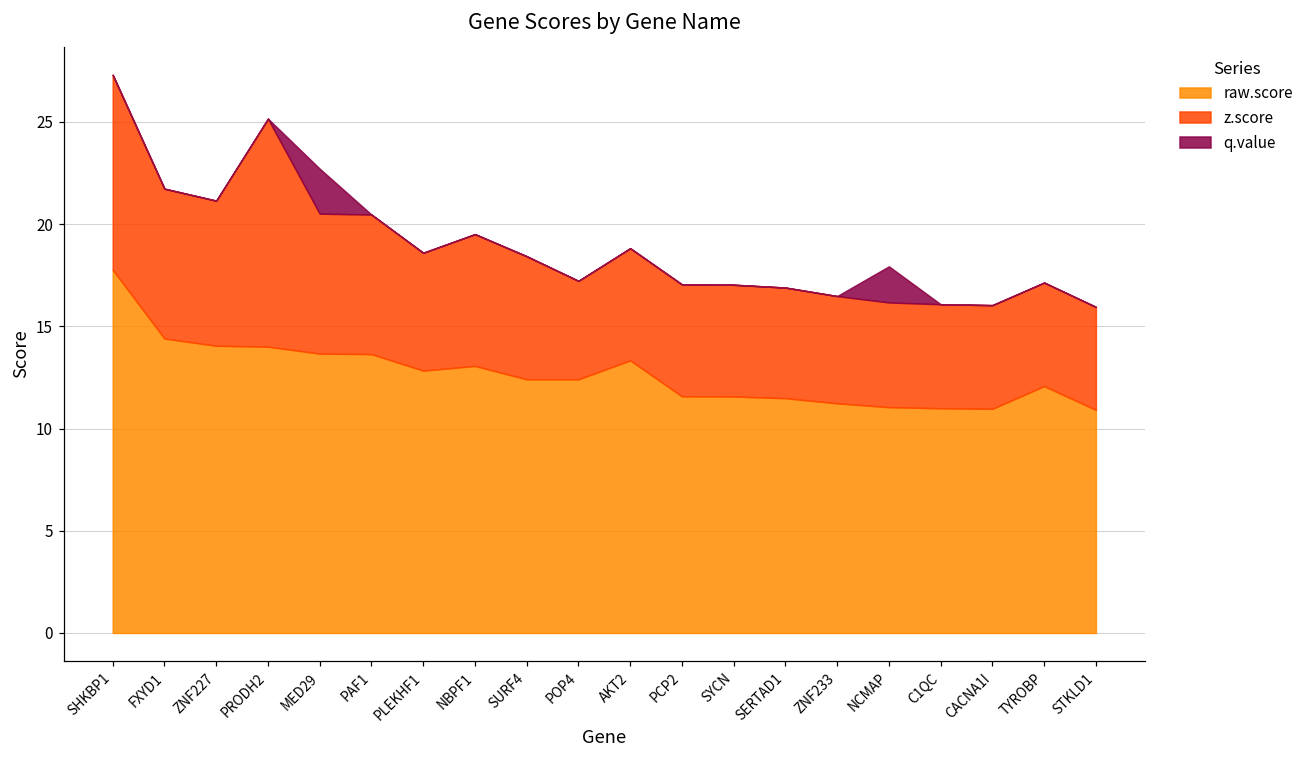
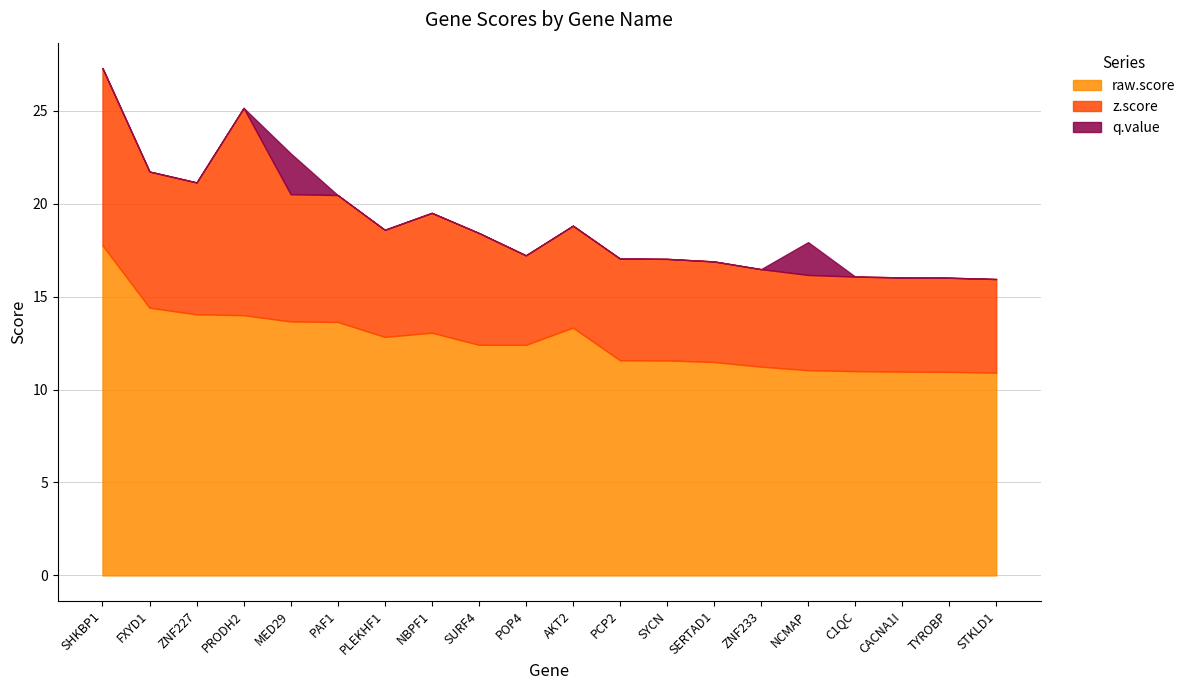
  {
    "raw.score": {
      "SHKBP1": 17.8,
      "FXYD1": 14.4,
      "ZNF227": 14.1,
      "PRODH2": 14.0,
      "MED29": 13.7,
      "PAF1": 13.6,
      "PLEKHF1": 12.8,
      "NBPF1": 13.1,
      "SURF4": 12.4,
      "POP4": 12.4,
      "AKT2": 13.3,
      "PCP2": 11.6,
      "SYCN": 11.6,
      "SERTAD1": 11.5,
      "ZNF233": 11.2,
      "NCMAP": 11.0,
      "C1QC": 11.0,
      "CACNA1I": 11.0,
-     "TYROBP": 12.1,
+     "TYROBP": 11.0,
      "STKLD1": 10.9
    },
    "z.score": {
      "MED29": 6.8,
      "NCMAP": 5.1
    },
    "q.value": {
      "MED29": 2.2,
      "NCMAP": 1.8
    }
  }
